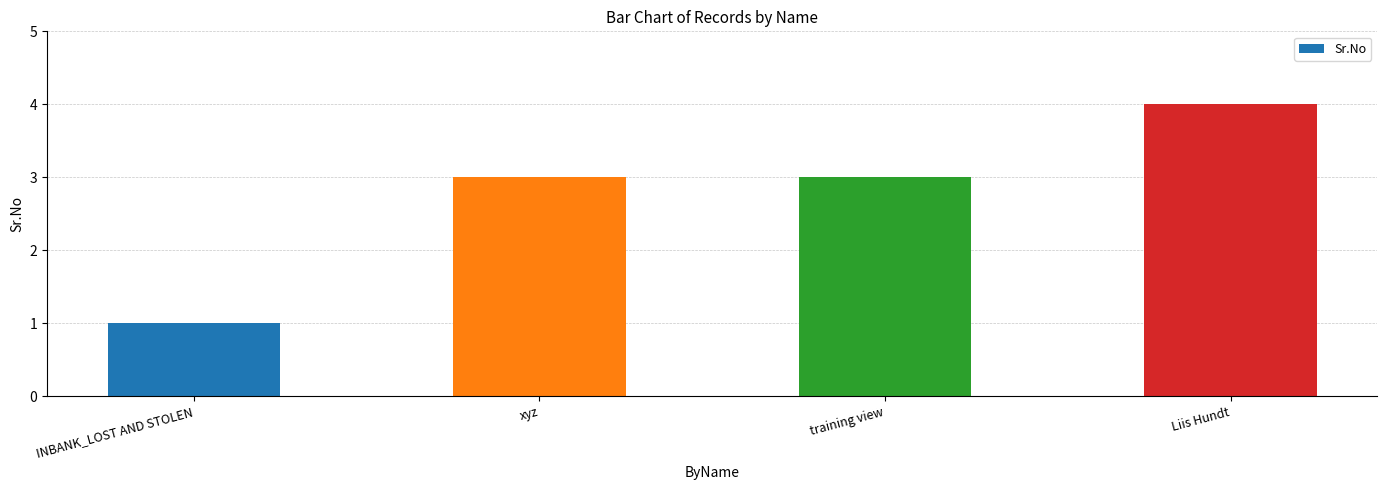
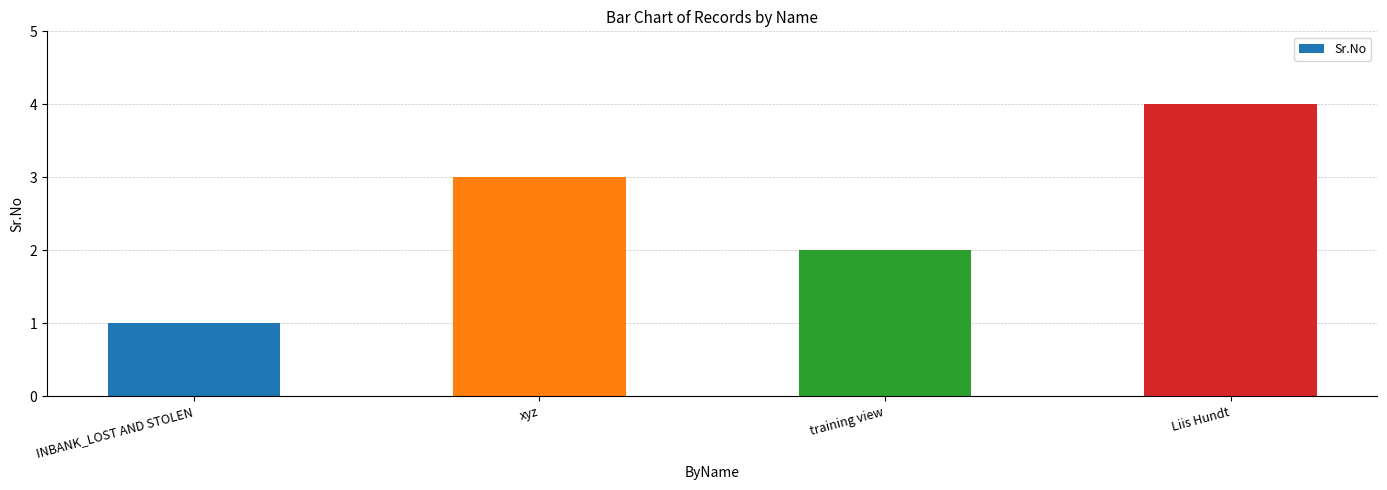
  {
    "INBANK_LOST AND STOLEN": 1,
    "xyz": 3,
-   "training view": 3,
+   "training view": 2,
    "Liis Hundt": 4
  }
